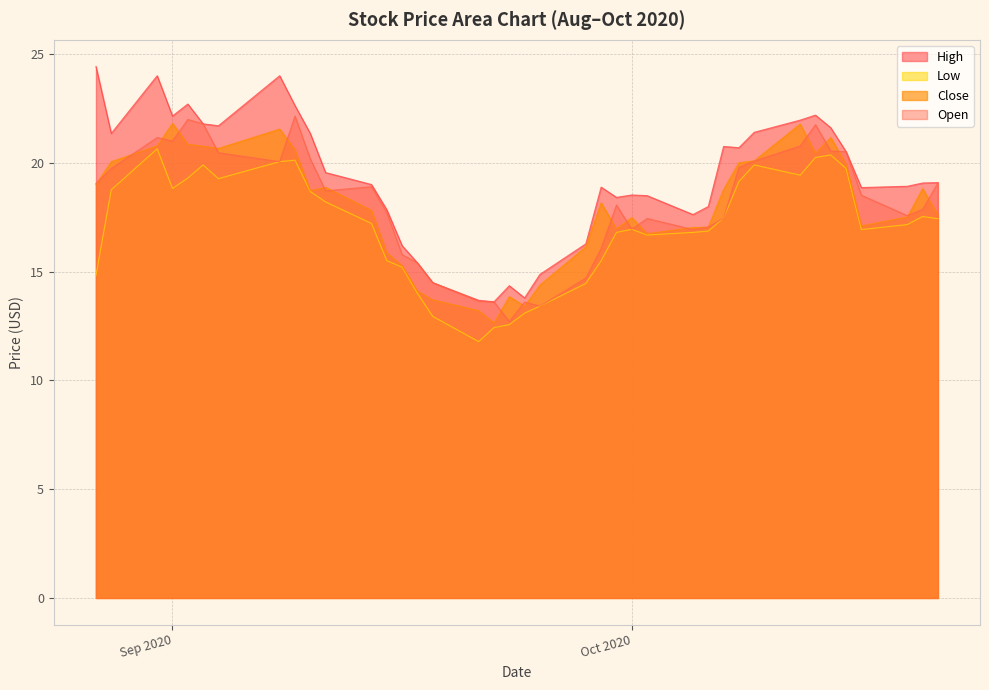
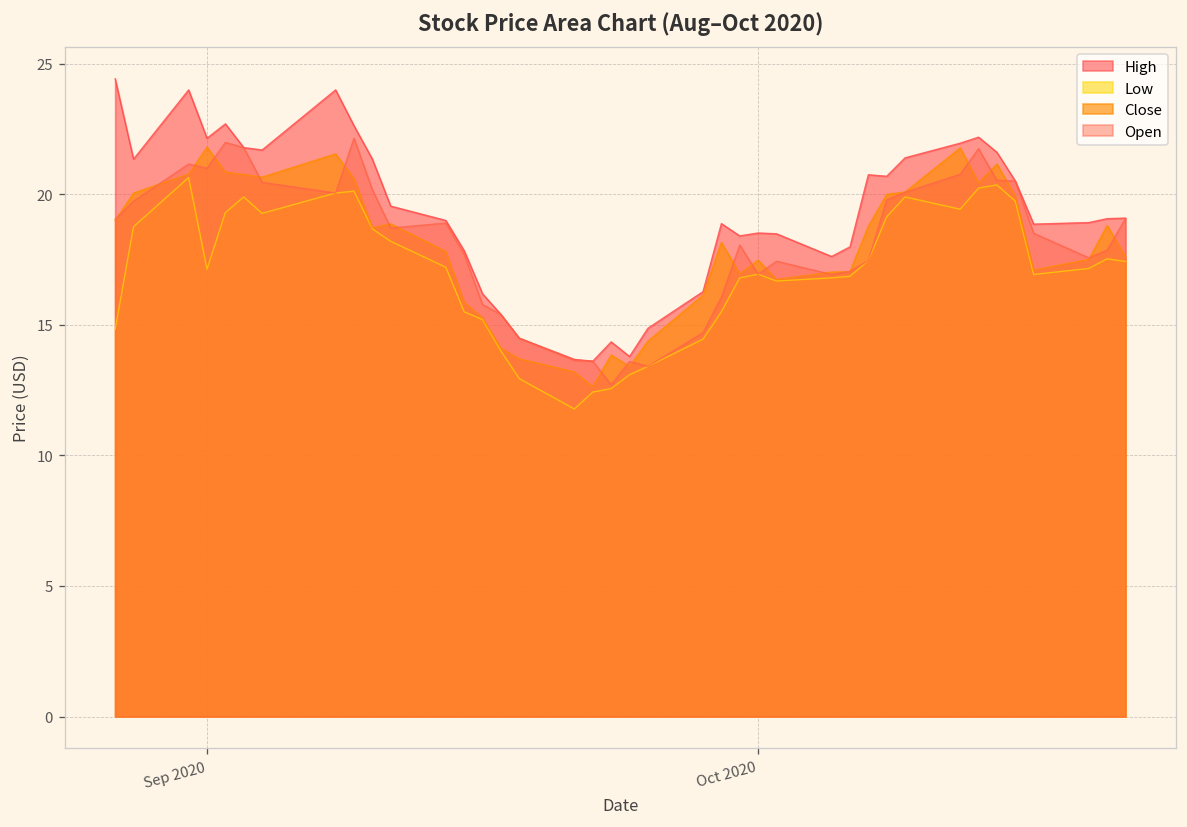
  {
    "Low": {
-     "Sep 2020": 18.8
+     "Sep 2020": 17.1
    },
    "Close": {
      "Sep 2020": 21.8,
      "Oct 2020": 17.5
    }
  }
